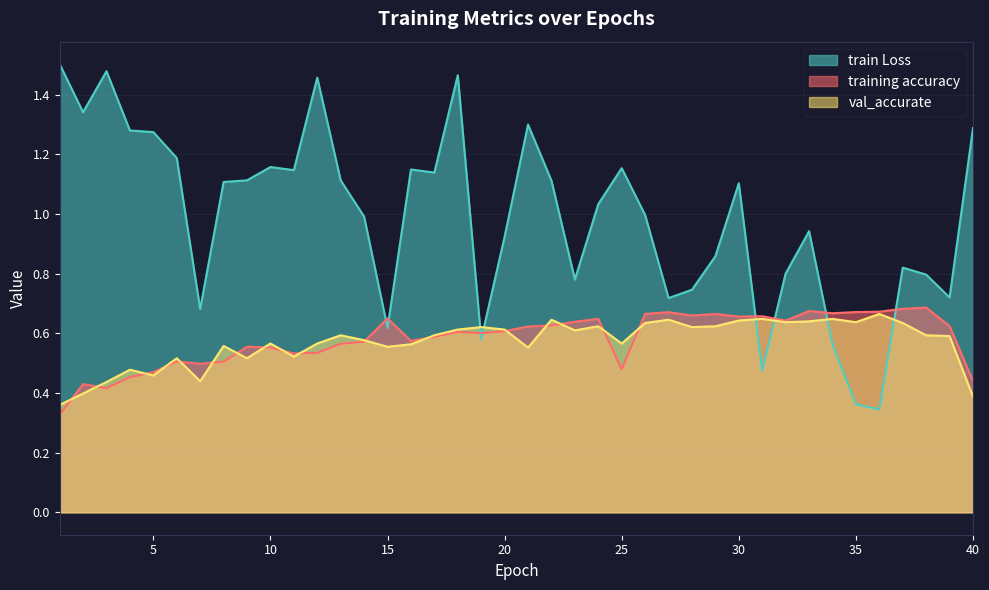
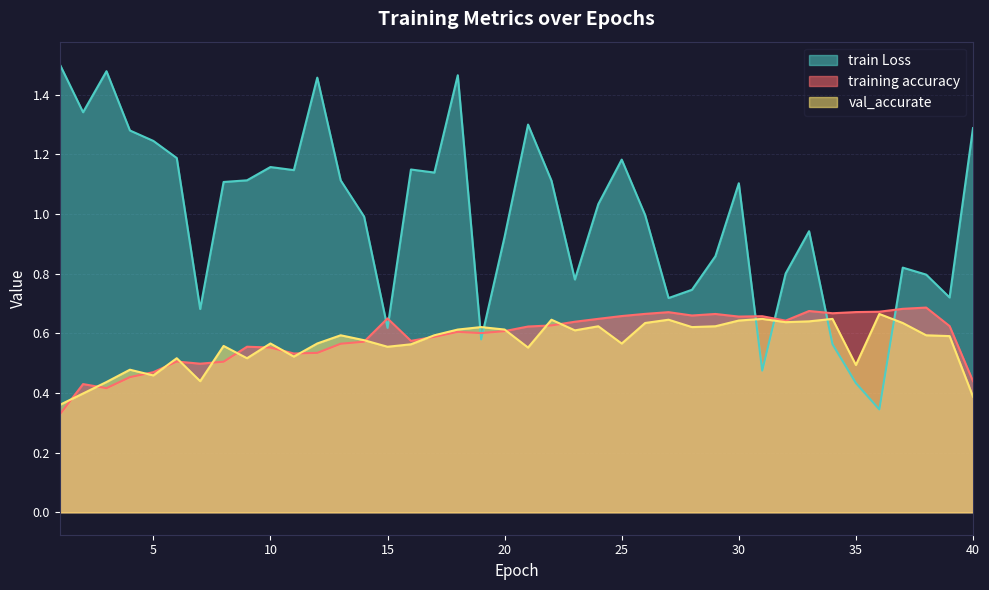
  {
    "train Loss": {
-     "5": 1.27,
+     "5": 1.24,
      "10": 1.16,
      "15": 0.62,
      "20": 0.92,
-     "25": 1.15,
+     "25": 1.18,
      "30": 1.10,
-     "35": 0.36,
+     "35": 0.43,
      "40": 1.29
    },
    "training accuracy": {
      "5": 0.47,
      "10": 0.55,
      "15": 0.65,
-     "25": 0.48,
+     "25": 0.66,
      "30": 0.66,
      "35": 0.67,
      "40": 0.44
    },
    "val_accurate": {
      "5": 0.46,
      "10": 0.57,
      "15": 0.55,
      "25": 0.57,
      "30": 0.64,
-     "35": 0.64,
+     "35": 0.49,
      "40": 0.39
    }
  }
